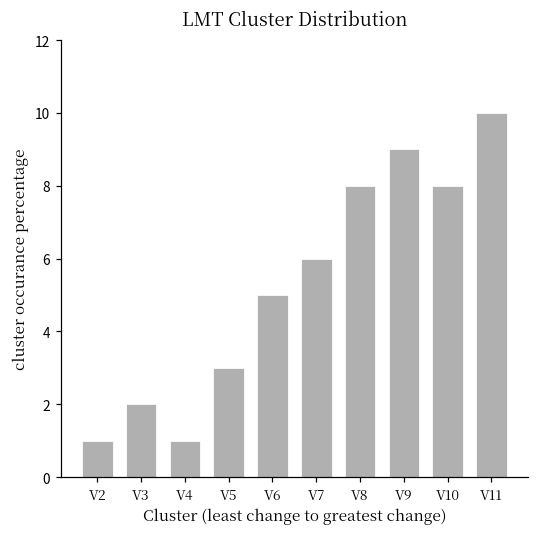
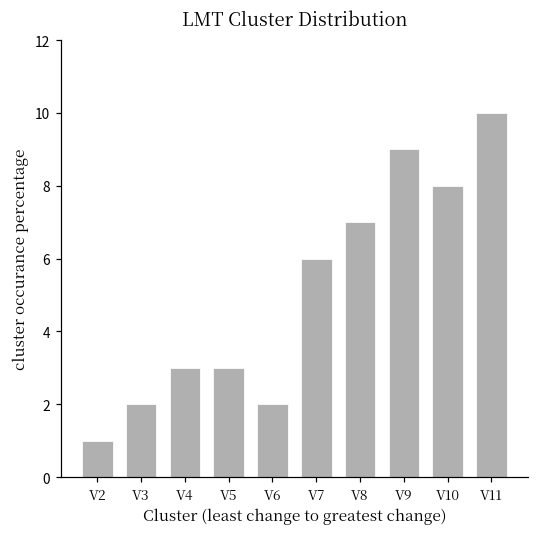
  {
    "V2": 1,
    "V3": 2,
-   "V4": 1,
+   "V4": 3,
    "V5": 3,
-   "V6": 5,
+   "V6": 2,
    "V7": 6,
-   "V8": 8,
+   "V8": 7,
    "V9": 9,
    "V10": 8,
    "V11": 10
  }
